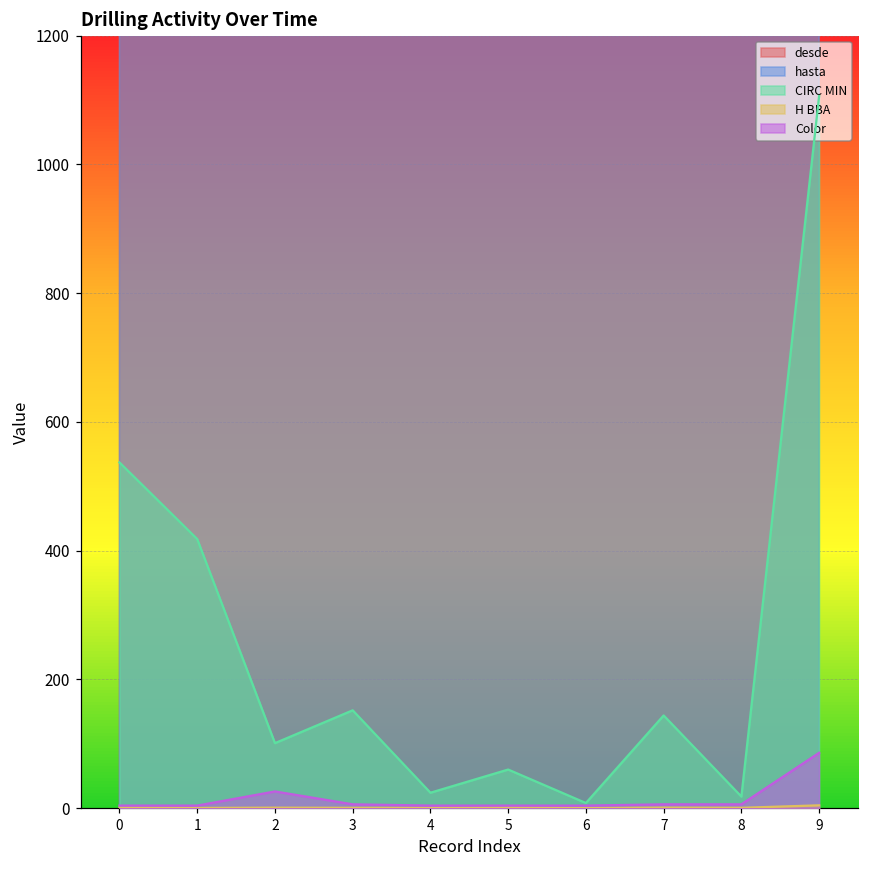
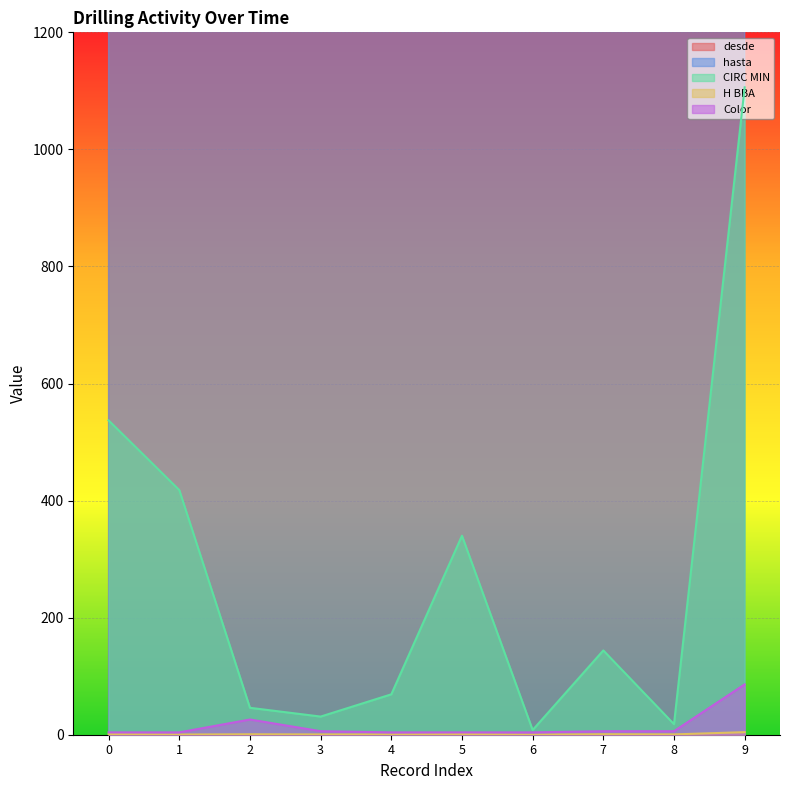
  {
    "CIRC MIN": {
      "0": 540,
      "1": 420,
-     "2": 100,
-     "3": 150,
-     "4": 20,
-     "5": 60,
+     "2": 50,
+     "3": 30,
+     "4": 70,
+     "5": 340,
      "7": 140,
      "8": 20
    },
    "H BBA": {
      "2": 0,
      "3": 0,
      "7": 0,
      "8": 0,
      "9": 0
    },
    "Color": {
      "2": 30,
      "3": 10,
      "7": 10,
      "8": 10,
      "9": 90
    }
  }
